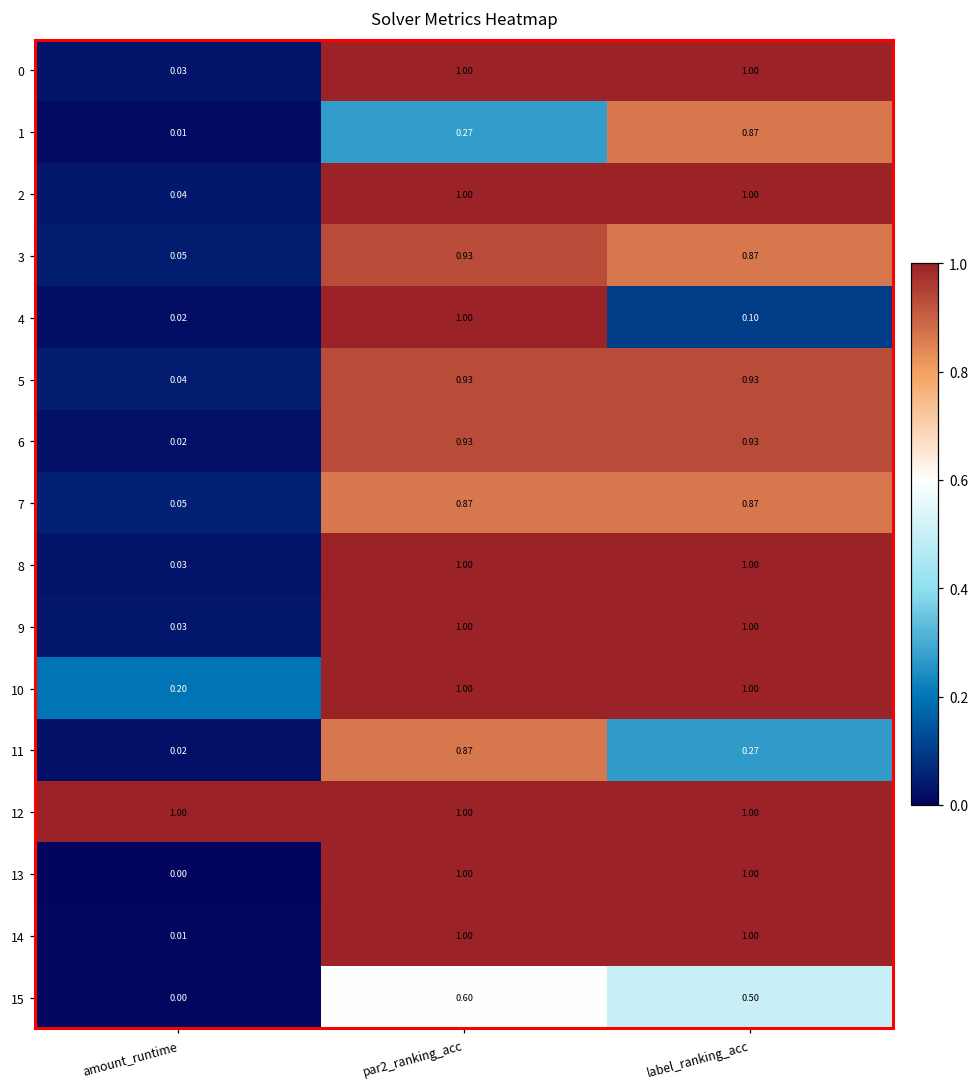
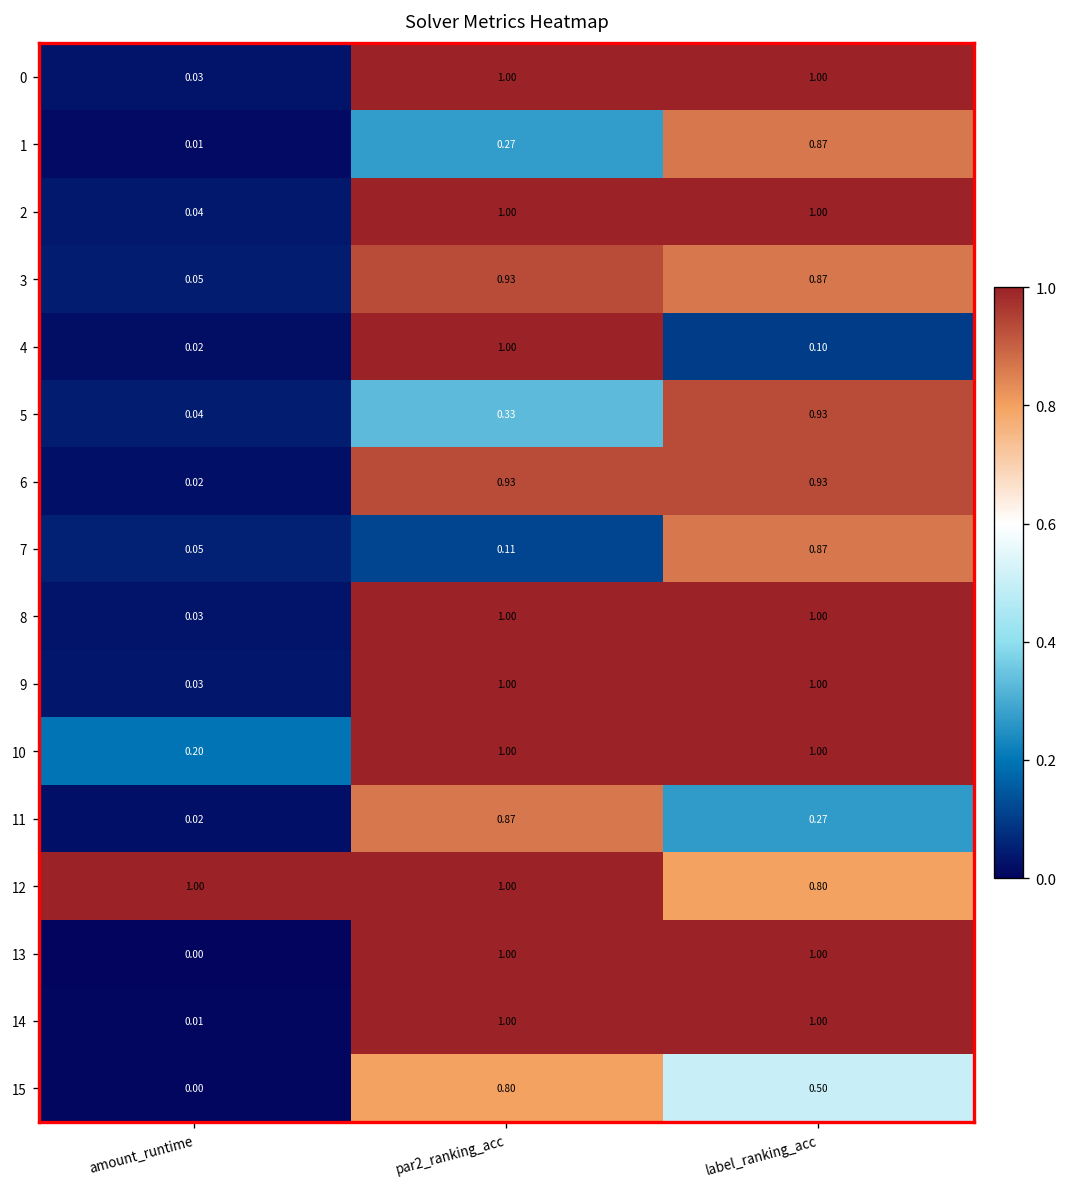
  {
    "0": {
      "amount_runtime": 0.03,
      "par2_ranking_acc": 1.00,
      "label_ranking_acc": 1.00
    },
    "1": {
      "amount_runtime": 0.01,
      "par2_ranking_acc": 0.27,
      "label_ranking_acc": 0.87
    },
    "2": {
      "amount_runtime": 0.04,
      "par2_ranking_acc": 1.00,
      "label_ranking_acc": 1.00
    },
    "3": {
      "amount_runtime": 0.05,
      "par2_ranking_acc": 0.93,
      "label_ranking_acc": 0.87
    },
    "4": {
      "amount_runtime": 0.02,
      "par2_ranking_acc": 1.00,
      "label_ranking_acc": 0.10
    },
    "5": {
      "amount_runtime": 0.04,
-     "par2_ranking_acc": 0.93,
+     "par2_ranking_acc": 0.33,
      "label_ranking_acc": 0.93
    },
    "6": {
      "amount_runtime": 0.02,
      "par2_ranking_acc": 0.93,
      "label_ranking_acc": 0.93
    },
    "7": {
      "amount_runtime": 0.05,
-     "par2_ranking_acc": 0.87,
+     "par2_ranking_acc": 0.11,
      "label_ranking_acc": 0.87
    },
    "8": {
      "amount_runtime": 0.03,
      "par2_ranking_acc": 1.00,
      "label_ranking_acc": 1.00
    },
    "9": {
      "amount_runtime": 0.03,
      "par2_ranking_acc": 1.00,
      "label_ranking_acc": 1.00
    },
    "10": {
      "amount_runtime": 0.20,
      "par2_ranking_acc": 1.00,
      "label_ranking_acc": 1.00
    },
    "11": {
      "amount_runtime": 0.02,
      "par2_ranking_acc": 0.87,
      "label_ranking_acc": 0.27
    },
    "12": {
      "amount_runtime": 1.00,
      "par2_ranking_acc": 1.00,
-     "label_ranking_acc": 1.00
+     "label_ranking_acc": 0.80
    },
    "13": {
      "amount_runtime": 0.00,
      "par2_ranking_acc": 1.00,
      "label_ranking_acc": 1.00
    },
    "14": {
      "amount_runtime": 0.01,
      "par2_ranking_acc": 1.00,
      "label_ranking_acc": 1.00
    },
    "15": {
      "amount_runtime": 0.00,
-     "par2_ranking_acc": 0.60,
+     "par2_ranking_acc": 0.80,
      "label_ranking_acc": 0.50
    }
  }
